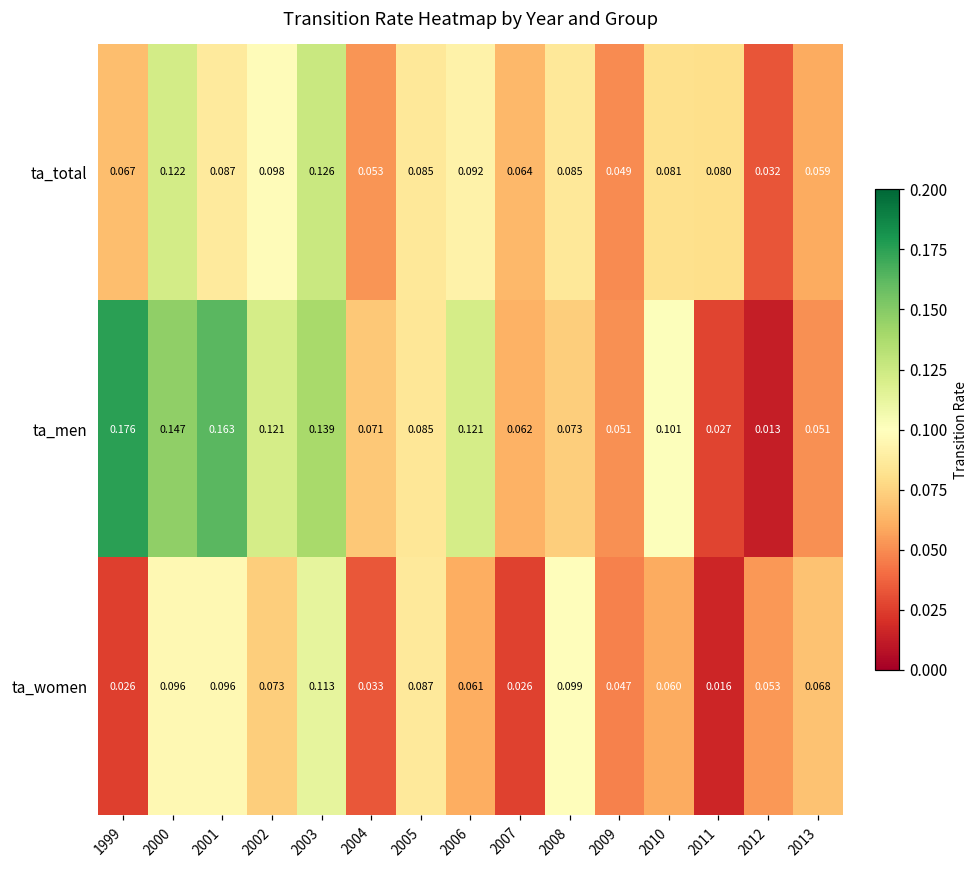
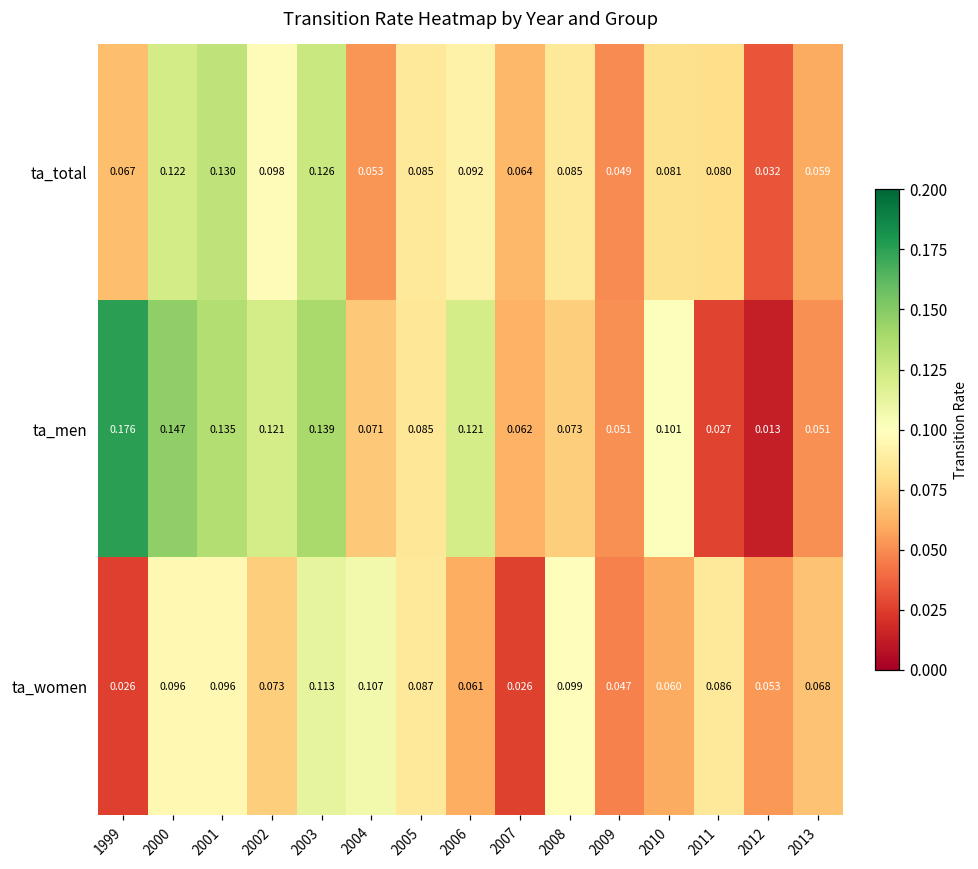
  {
    "ta_total": {
      "1999": 0.067,
      "2000": 0.122,
-     "2001": 0.087,
+     "2001": 0.130,
      "2002": 0.098,
      "2003": 0.126,
      "2004": 0.053,
      "2005": 0.085,
      "2006": 0.092,
      "2007": 0.064,
      "2008": 0.085,
      "2009": 0.049,
      "2010": 0.081,
      "2011": 0.080,
      "2012": 0.032,
      "2013": 0.059
    },
    "ta_men": {
      "1999": 0.176,
      "2000": 0.147,
-     "2001": 0.163,
+     "2001": 0.135,
      "2002": 0.121,
      "2003": 0.139,
      "2004": 0.071,
      "2005": 0.085,
      "2006": 0.121,
      "2007": 0.062,
      "2008": 0.073,
      "2009": 0.051,
      "2010": 0.101,
      "2011": 0.027,
      "2012": 0.013,
      "2013": 0.051
    },
    "ta_women": {
      "1999": 0.026,
      "2000": 0.096,
      "2001": 0.096,
      "2002": 0.073,
      "2003": 0.113,
-     "2004": 0.033,
+     "2004": 0.107,
      "2005": 0.087,
      "2006": 0.061,
      "2007": 0.026,
      "2008": 0.099,
      "2009": 0.047,
      "2010": 0.060,
-     "2011": 0.016,
+     "2011": 0.086,
      "2012": 0.053,
      "2013": 0.068
    }
  }
